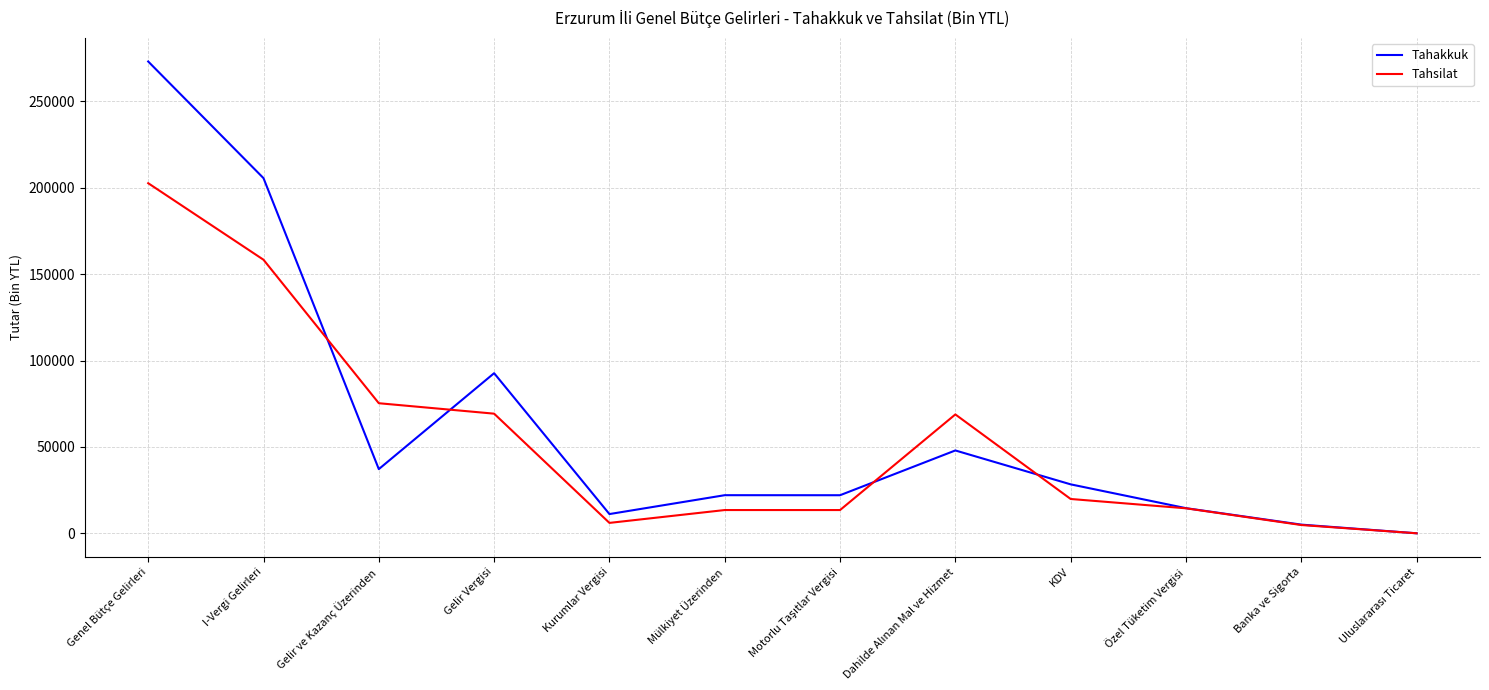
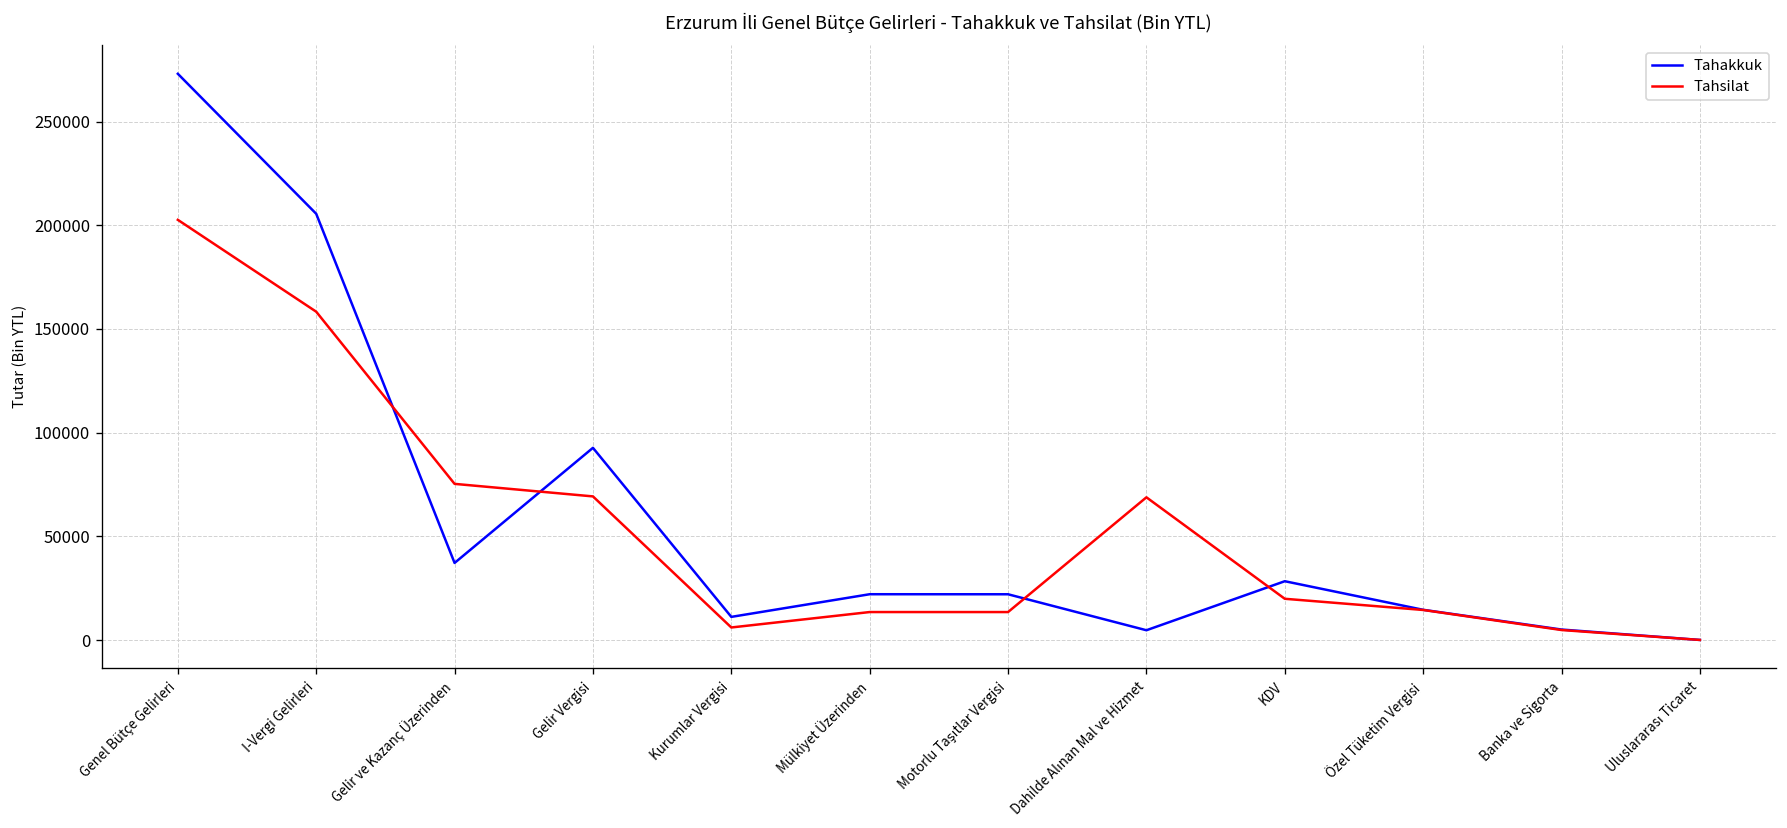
  {
    "Tahakkuk": {
      "Genel Bütçe Gelirleri": 273000,
      "I-Vergi Gelirleri": 206000,
      "Gelir ve Kazanç Üzerinden": 37000,
      "Gelir Vergisi": 93000,
      "Kurumlar Vergisi": 11000,
      "Mülkiyet Üzerinden": 22000,
      "Motorlu Taşıtlar Vergisi": 22000,
-     "Dahilde Alınan Mal ve Hizmet": 48000,
+     "Dahilde Alınan Mal ve Hizmet": 5000,
      "KDV": 28000
    },
    "Tahsilat": {
      "Genel Bütçe Gelirleri": 203000,
      "I-Vergi Gelirleri": 158000,
      "Gelir ve Kazanç Üzerinden": 75000,
      "Gelir Vergisi": 69000,
      "Kurumlar Vergisi": 6000,
      "Mülkiyet Üzerinden": 13000,
      "Motorlu Taşıtlar Vergisi": 13000,
      "Dahilde Alınan Mal ve Hizmet": 69000,
      "KDV": 20000
    }
  }
